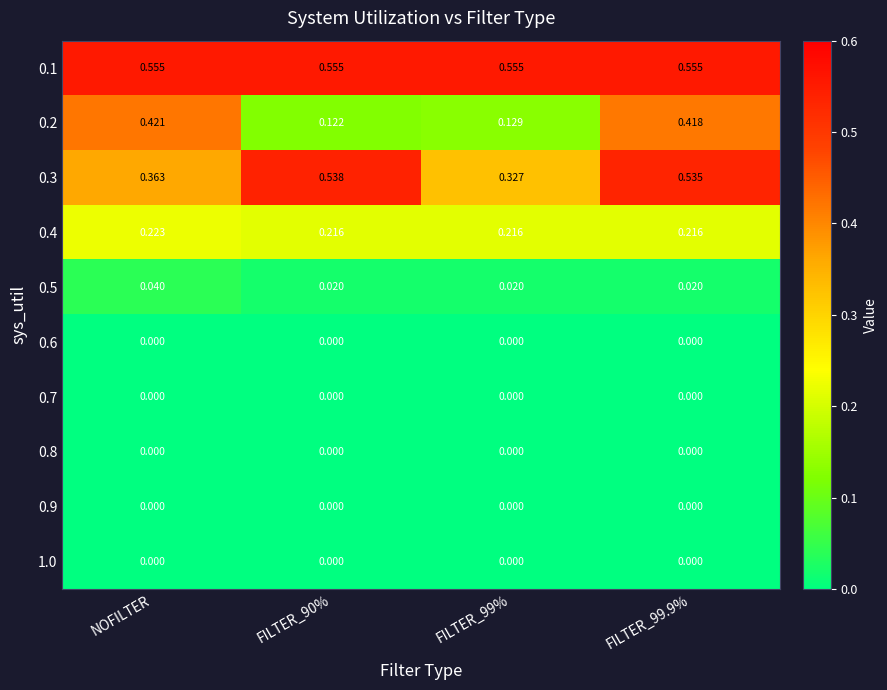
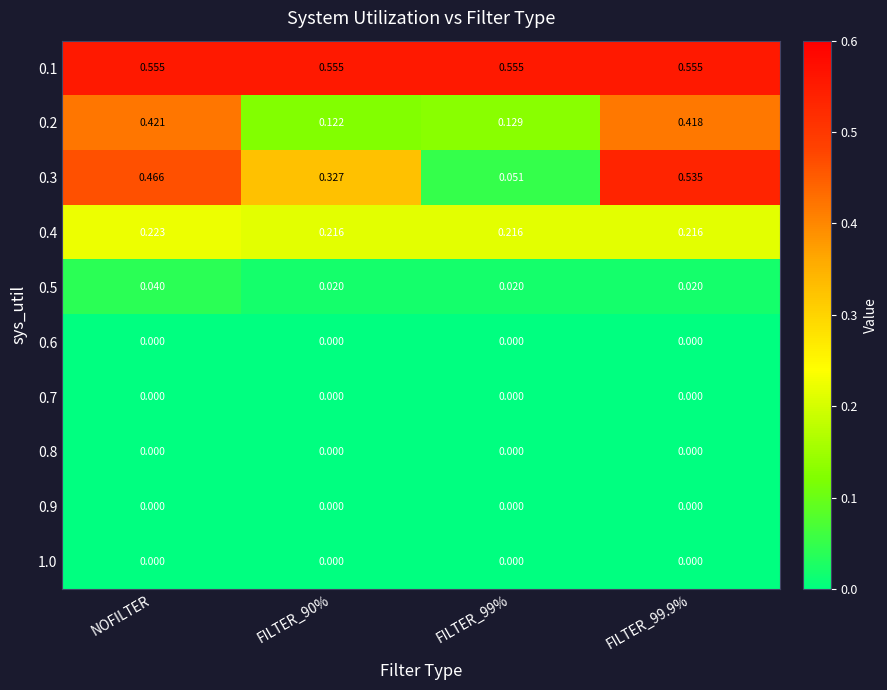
  {
    "0.1": {
      "NOFILTER": 0.555,
      "FILTER_90%": 0.555,
      "FILTER_99%": 0.555,
      "FILTER_99.9%": 0.555
    },
    "0.2": {
      "NOFILTER": 0.421,
      "FILTER_90%": 0.122,
      "FILTER_99%": 0.129,
      "FILTER_99.9%": 0.418
    },
    "0.3": {
-     "NOFILTER": 0.363,
-     "FILTER_90%": 0.538,
-     "FILTER_99%": 0.327,
+     "NOFILTER": 0.466,
+     "FILTER_90%": 0.327,
+     "FILTER_99%": 0.051,
      "FILTER_99.9%": 0.535
    },
    "0.4": {
      "NOFILTER": 0.223,
      "FILTER_90%": 0.216,
      "FILTER_99%": 0.216,
      "FILTER_99.9%": 0.216
    },
    "0.5": {
      "NOFILTER": 0.040,
      "FILTER_90%": 0.020,
      "FILTER_99%": 0.020,
      "FILTER_99.9%": 0.020
    },
    "0.6": {
      "NOFILTER": 0.000,
      "FILTER_90%": 0.000,
      "FILTER_99%": 0.000,
      "FILTER_99.9%": 0.000
    },
    "0.7": {
      "NOFILTER": 0.000,
      "FILTER_90%": 0.000,
      "FILTER_99%": 0.000,
      "FILTER_99.9%": 0.000
    },
    "0.8": {
      "NOFILTER": 0.000,
      "FILTER_90%": 0.000,
      "FILTER_99%": 0.000,
      "FILTER_99.9%": 0.000
    },
    "0.9": {
      "NOFILTER": 0.000,
      "FILTER_90%": 0.000,
      "FILTER_99%": 0.000,
      "FILTER_99.9%": 0.000
    },
    "1.0": {
      "NOFILTER": 0.000,
      "FILTER_90%": 0.000,
      "FILTER_99%": 0.000,
      "FILTER_99.9%": 0.000
    }
  }
